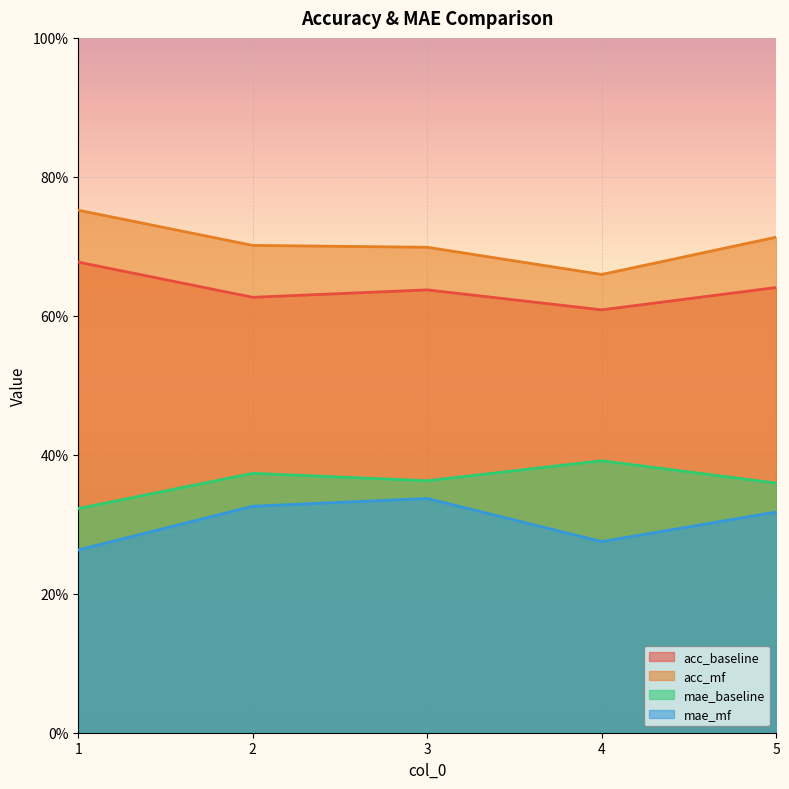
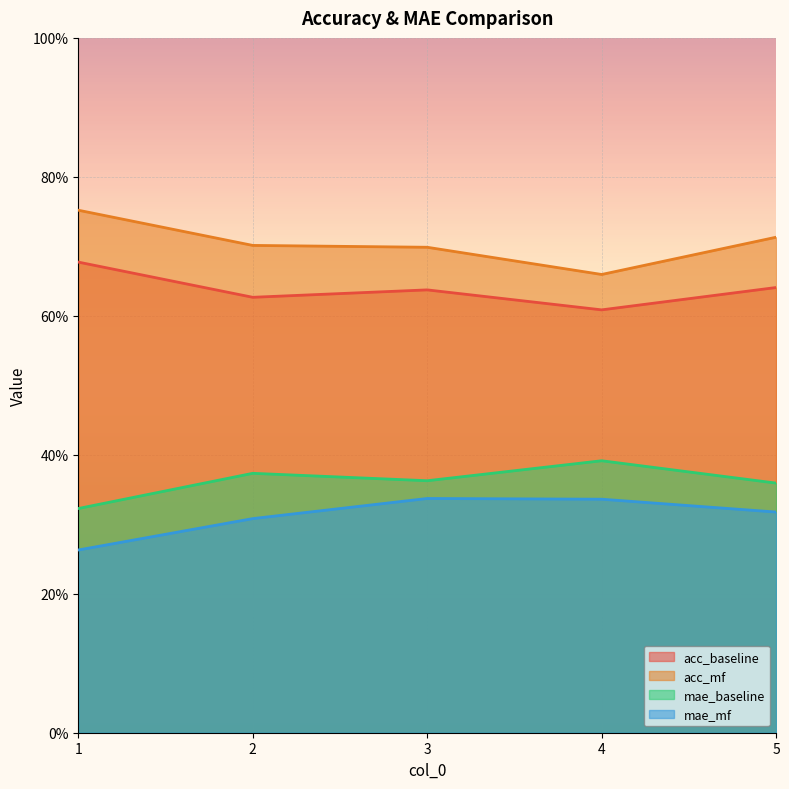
  {
    "mae_baseline": {
      "1": "32%",
      "2": "37%",
      "3": "36%",
      "4": "39%",
      "5": "36%"
    },
    "mae_mf": {
      "1": "26%",
-     "2": "33%",
+     "2": "31%",
      "3": "34%",
-     "4": "28%",
+     "4": "34%",
      "5": "32%"
    }
  }
